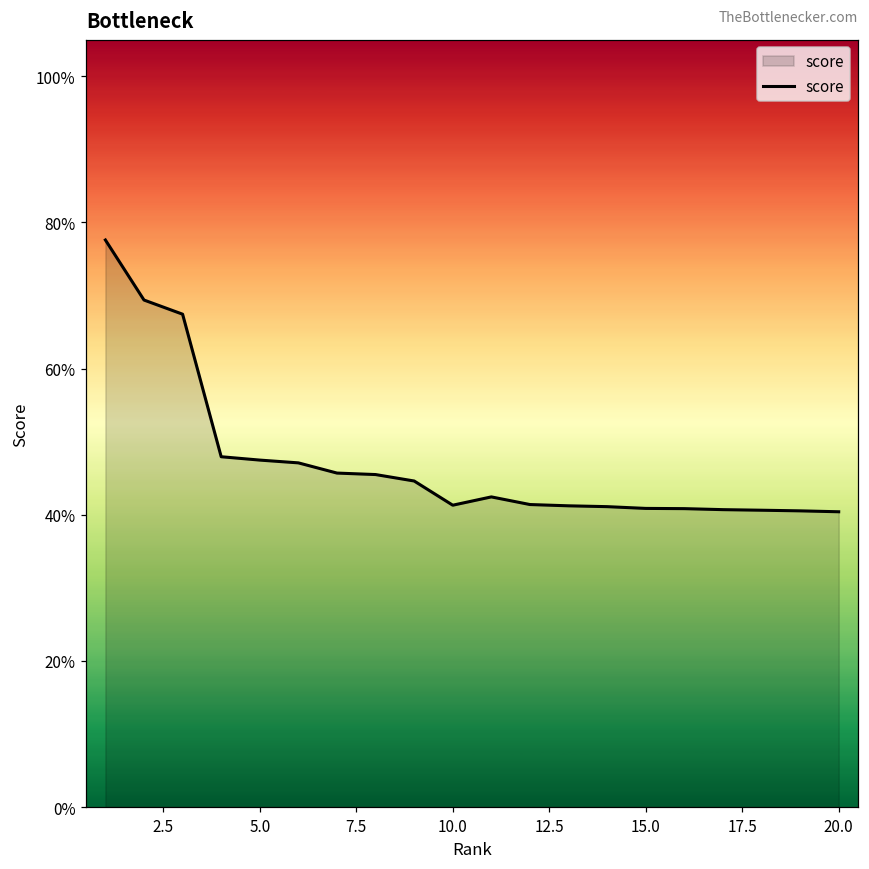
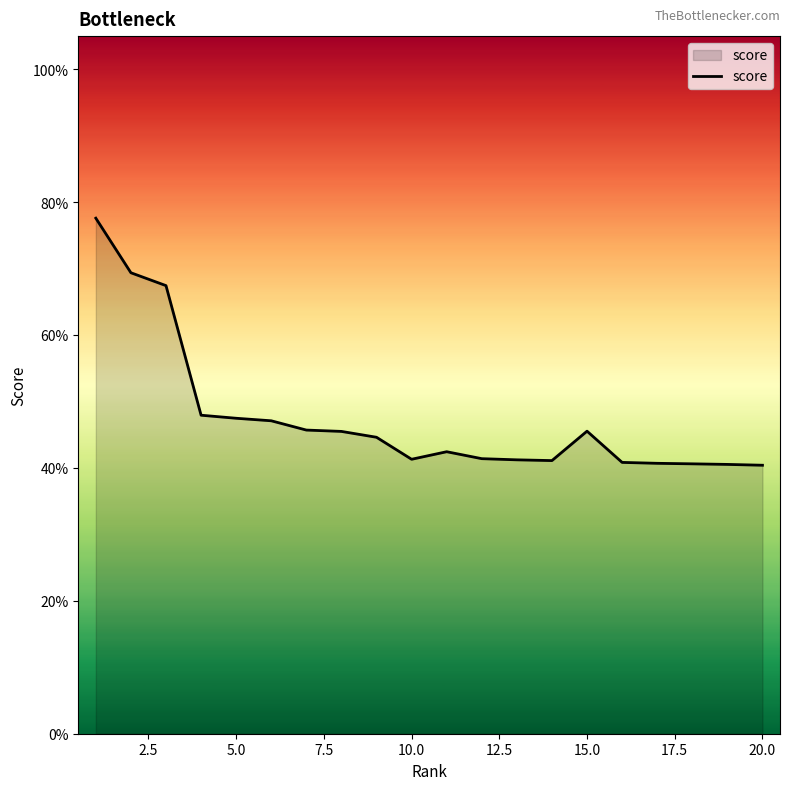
  {
    "5.0": "47%",
    "10.0": "41%",
-   "15.0": "41%",
+   "15.0": "46%",
    "20.0": "40%"
  }
